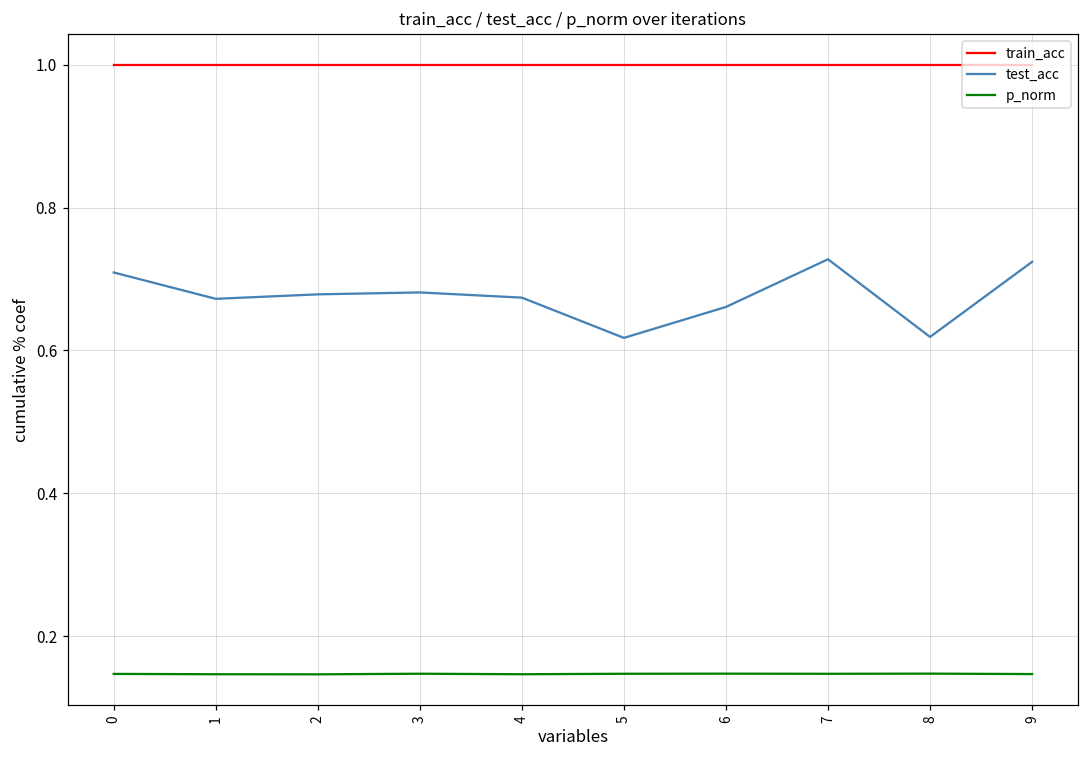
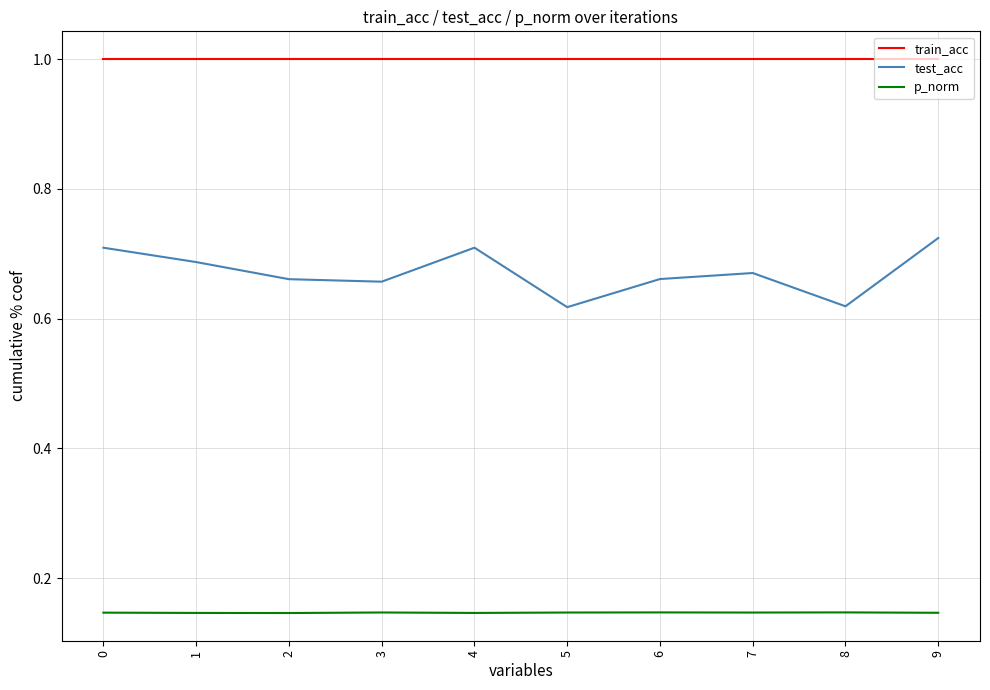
  {
    "train_acc": {
      "0": 1.00,
      "1": 1.00,
      "2": 1.00,
      "3": 1.00,
      "4": 1.00,
      "5": 1.00,
      "6": 1.00,
      "7": 1.00,
      "8": 1.00
    },
    "test_acc": {
      "0": 0.71,
-     "1": 0.67,
-     "2": 0.68,
-     "3": 0.68,
-     "4": 0.67,
+     "1": 0.69,
+     "2": 0.66,
+     "3": 0.66,
+     "4": 0.71,
      "5": 0.62,
      "6": 0.66,
-     "7": 0.73,
+     "7": 0.67,
      "8": 0.62,
      "9": 0.72
    },
    "p_norm": {
      "0": 0.15,
      "1": 0.15,
      "2": 0.15,
      "3": 0.15,
      "4": 0.15,
      "5": 0.15,
      "6": 0.15,
      "7": 0.15,
      "8": 0.15,
      "9": 0.15
    }
  }
